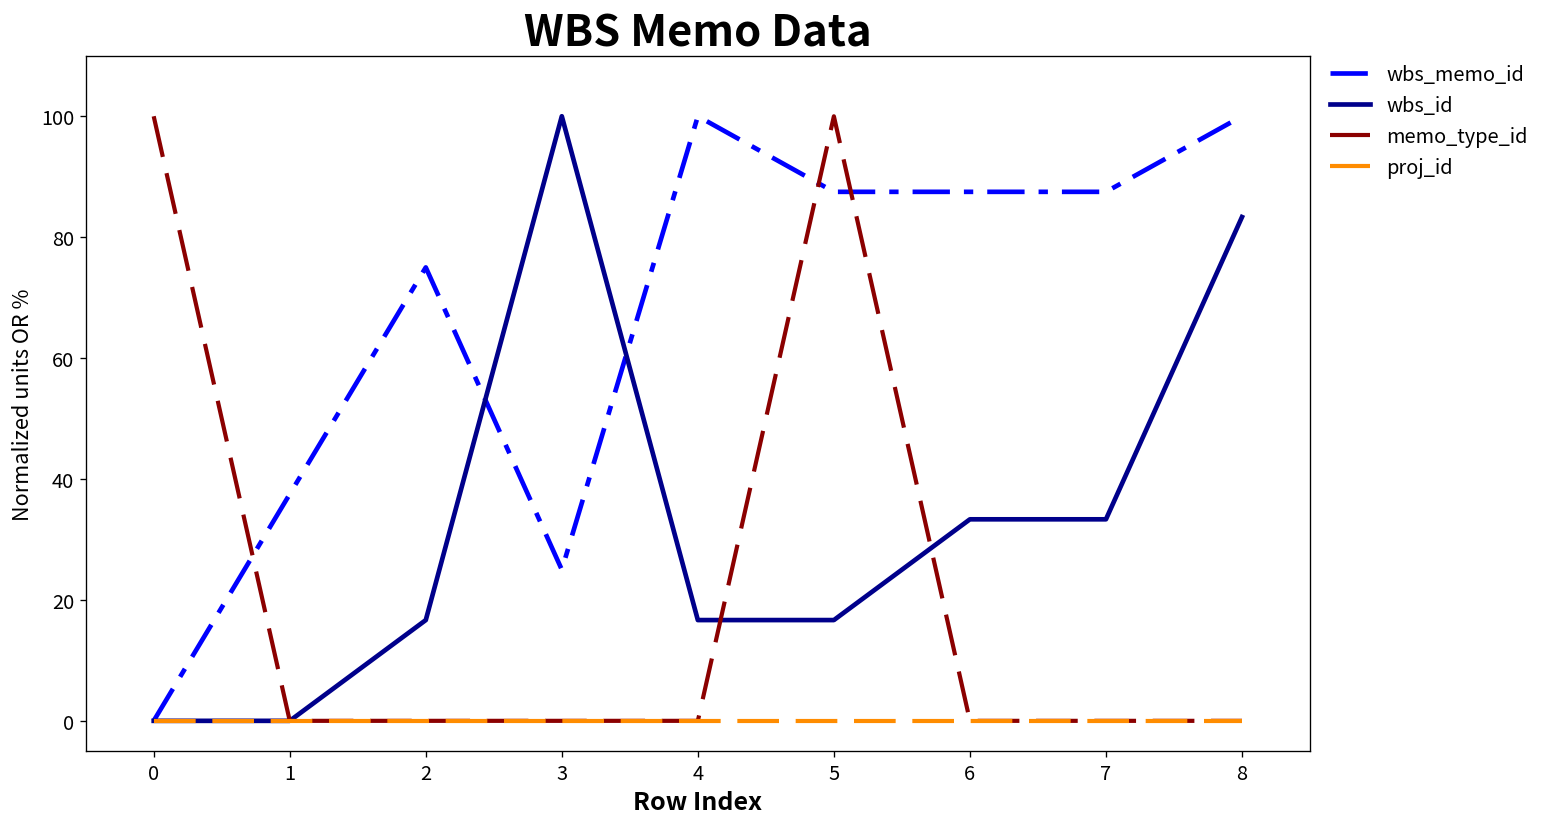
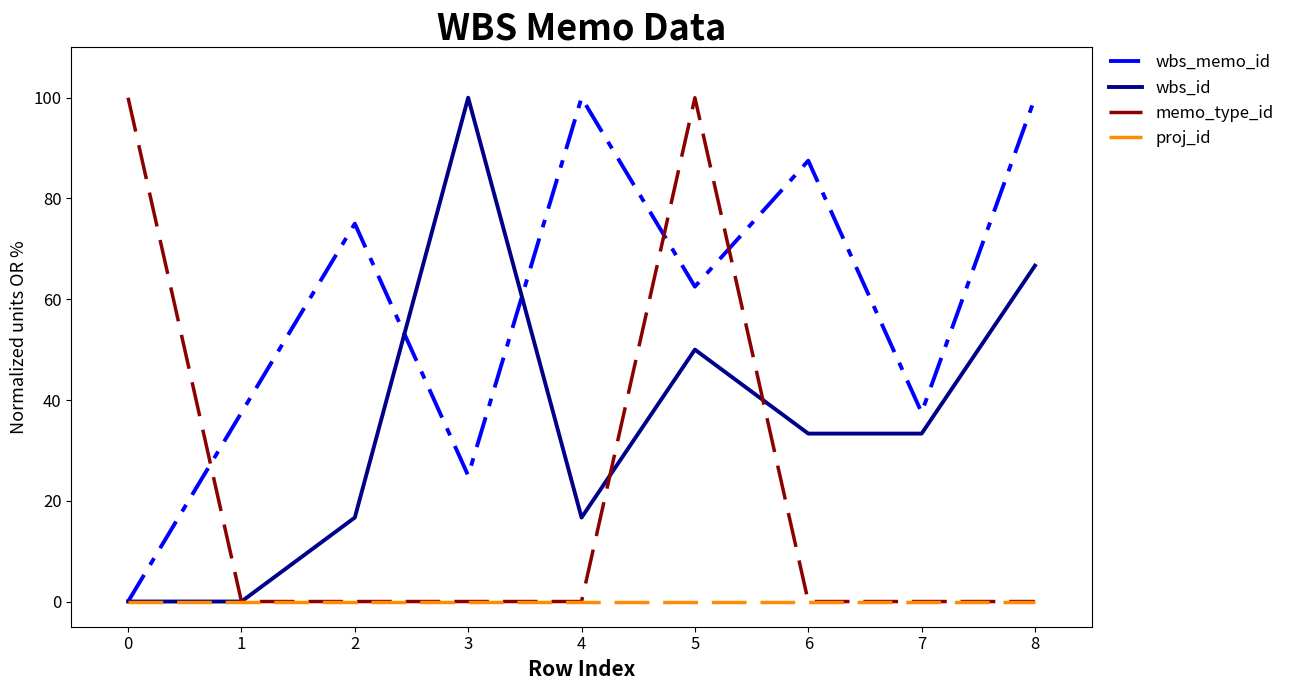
  {
    "wbs_memo_id": {
      "1": 38,
      "2": 75,
      "3": 25,
      "4": 100,
-     "5": 88,
+     "5": 63,
      "6": 88,
-     "7": 88,
+     "7": 38,
      "8": 100
    },
    "wbs_id": {
      "2": 17,
      "3": 100,
      "4": 17,
-     "5": 17,
+     "5": 50,
      "6": 33,
      "7": 33,
-     "8": 83
+     "8": 67
    },
    "memo_type_id": {
      "0": 100,
      "5": 100
    },
    "proj_id": {
      "5": 0
    }
  }
